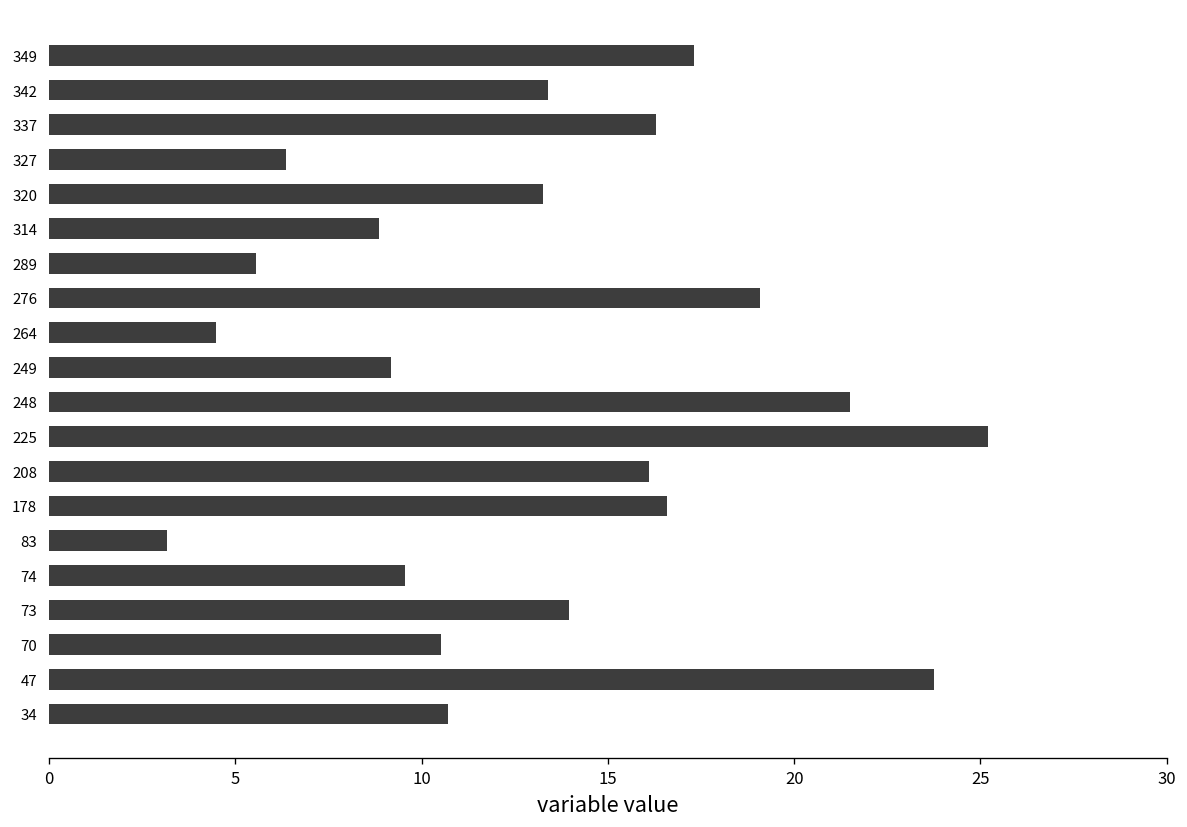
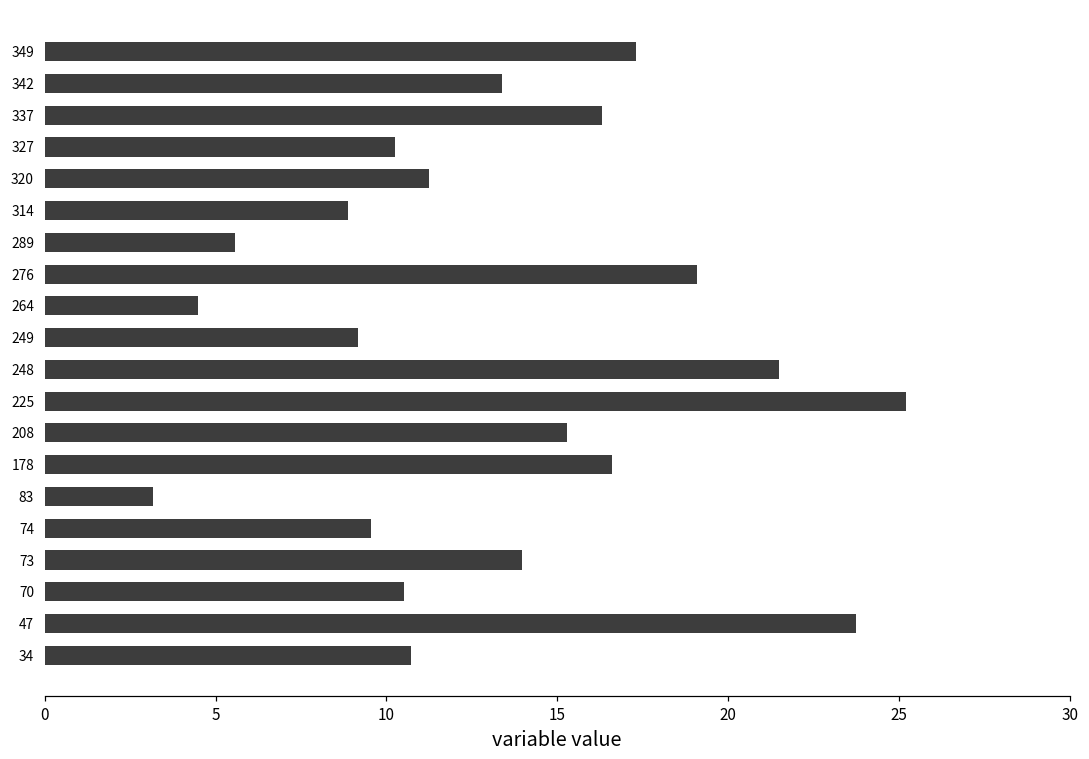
  {
    "349": 17.3,
    "342": 13.4,
    "337": 16.3,
-   "327": 6.4,
-   "320": 13.3,
+   "327": 10.2,
+   "320": 11.3,
    "314": 8.9,
    "289": 5.6,
    "276": 19.1,
    "264": 4.5,
    "249": 9.2,
    "248": 21.5,
    "225": 25.2,
-   "208": 16.1,
+   "208": 15.3,
    "178": 16.6,
    "83": 3.2,
    "74": 9.5,
    "73": 14.0,
    "70": 10.5,
    "47": 23.7,
    "34": 10.7
  }
